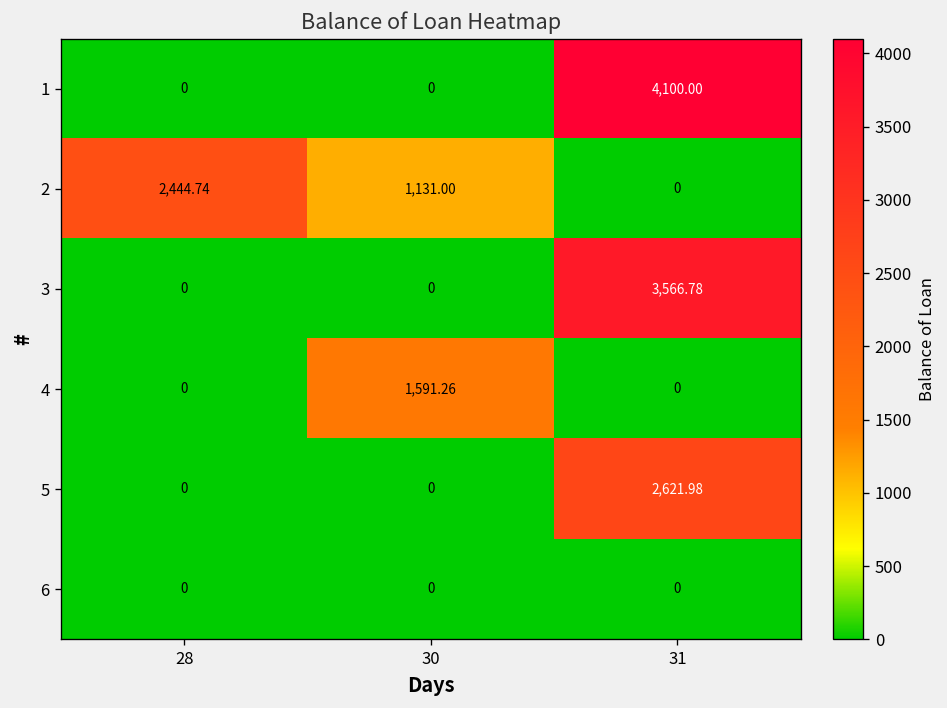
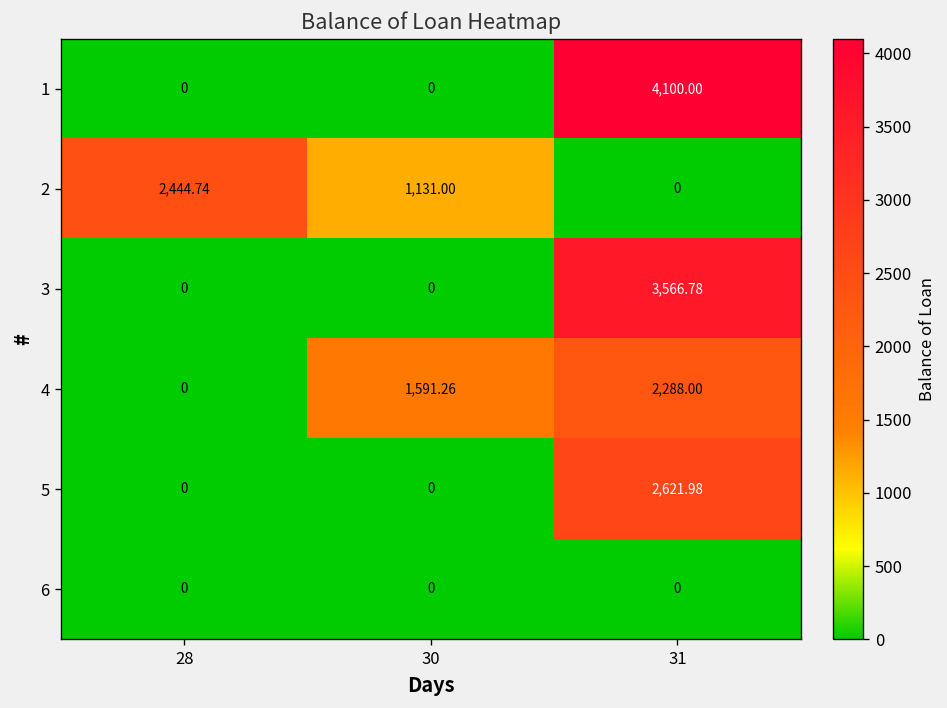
  {
    "1": {
      "28": "0",
      "30": "0",
      "31": "4,100.00"
    },
    "2": {
      "28": "2,444.74",
      "30": "1,131.00",
      "31": "0"
    },
    "3": {
      "28": "0",
      "30": "0",
      "31": "3,566.78"
    },
    "4": {
      "28": "0",
      "30": "1,591.26",
-     "31": "0"
+     "31": "2,288.00"
    },
    "5": {
      "28": "0",
      "30": "0",
      "31": "2,621.98"
    },
    "6": {
      "28": "0",
      "30": "0",
      "31": "0"
    }
  }
